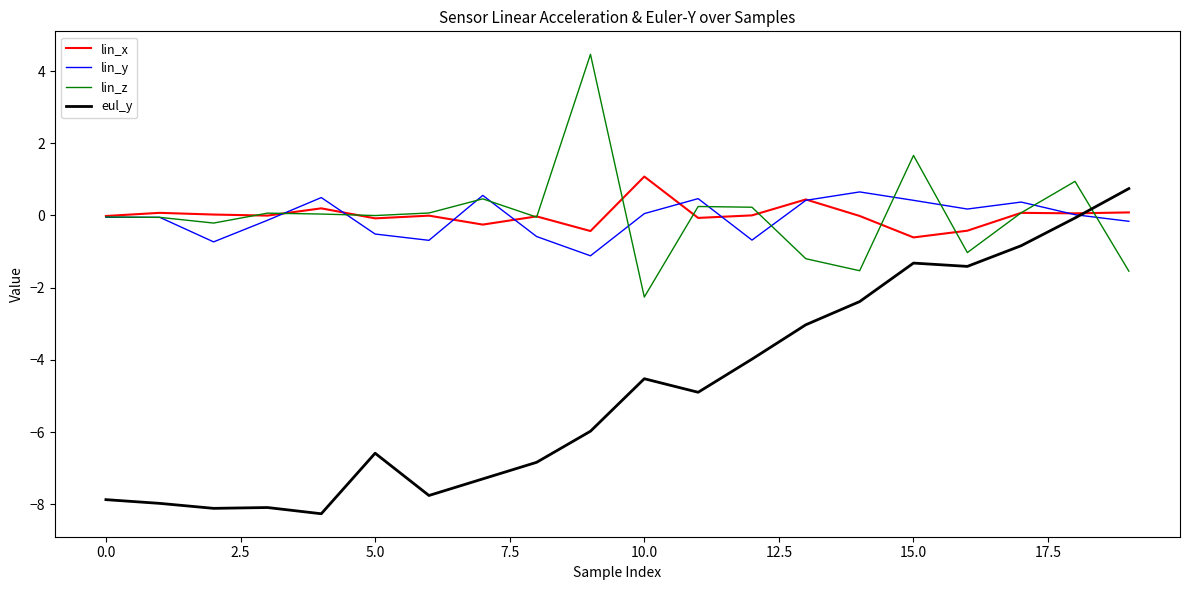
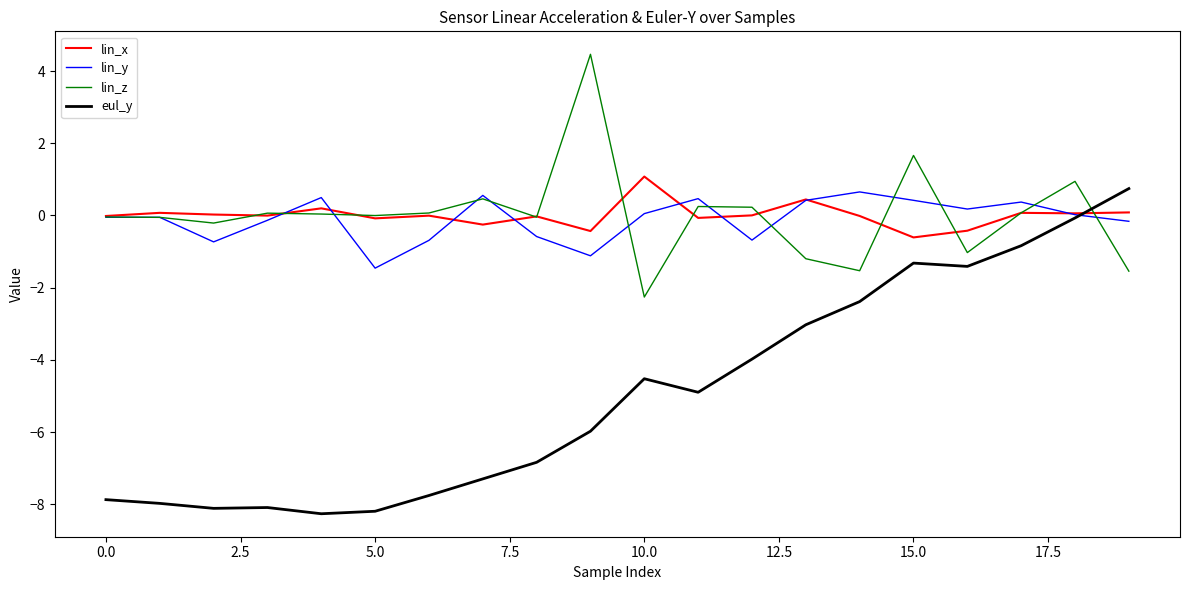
  {
    "lin_x": {
      "5.0": -0.1,
      "10.0": 1.1,
      "15.0": -0.6
    },
    "lin_y": {
-     "5.0": -0.5,
+     "5.0": -1.5,
      "10.0": 0.1,
      "15.0": 0.4
    },
    "lin_z": {
      "5.0": 0.0,
      "10.0": -2.3,
      "15.0": 1.7
    },
    "eul_y": {
      "0.0": -7.9,
-     "5.0": -6.6,
+     "5.0": -8.2,
      "10.0": -4.5,
      "15.0": -1.3
    }
  }
